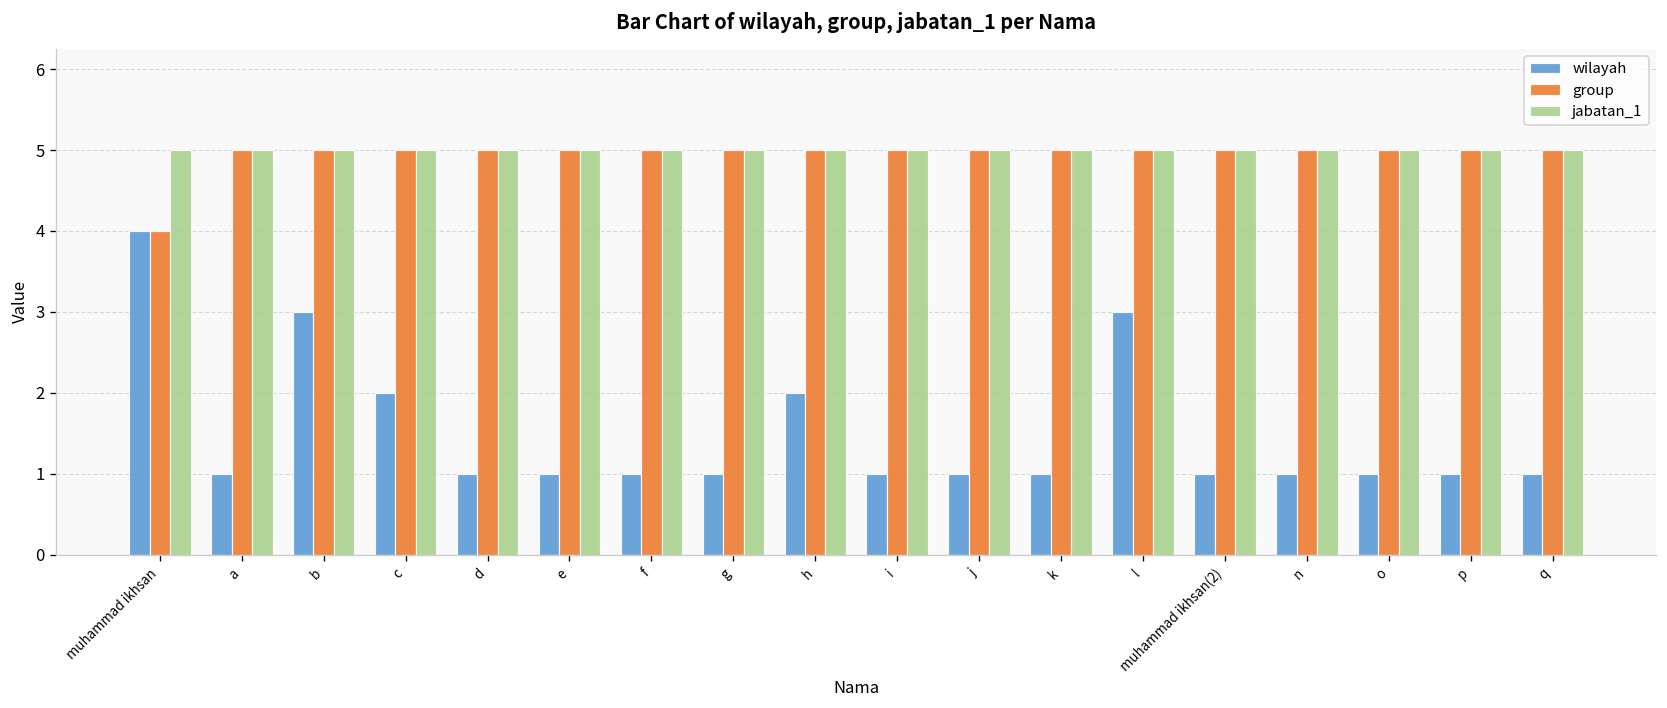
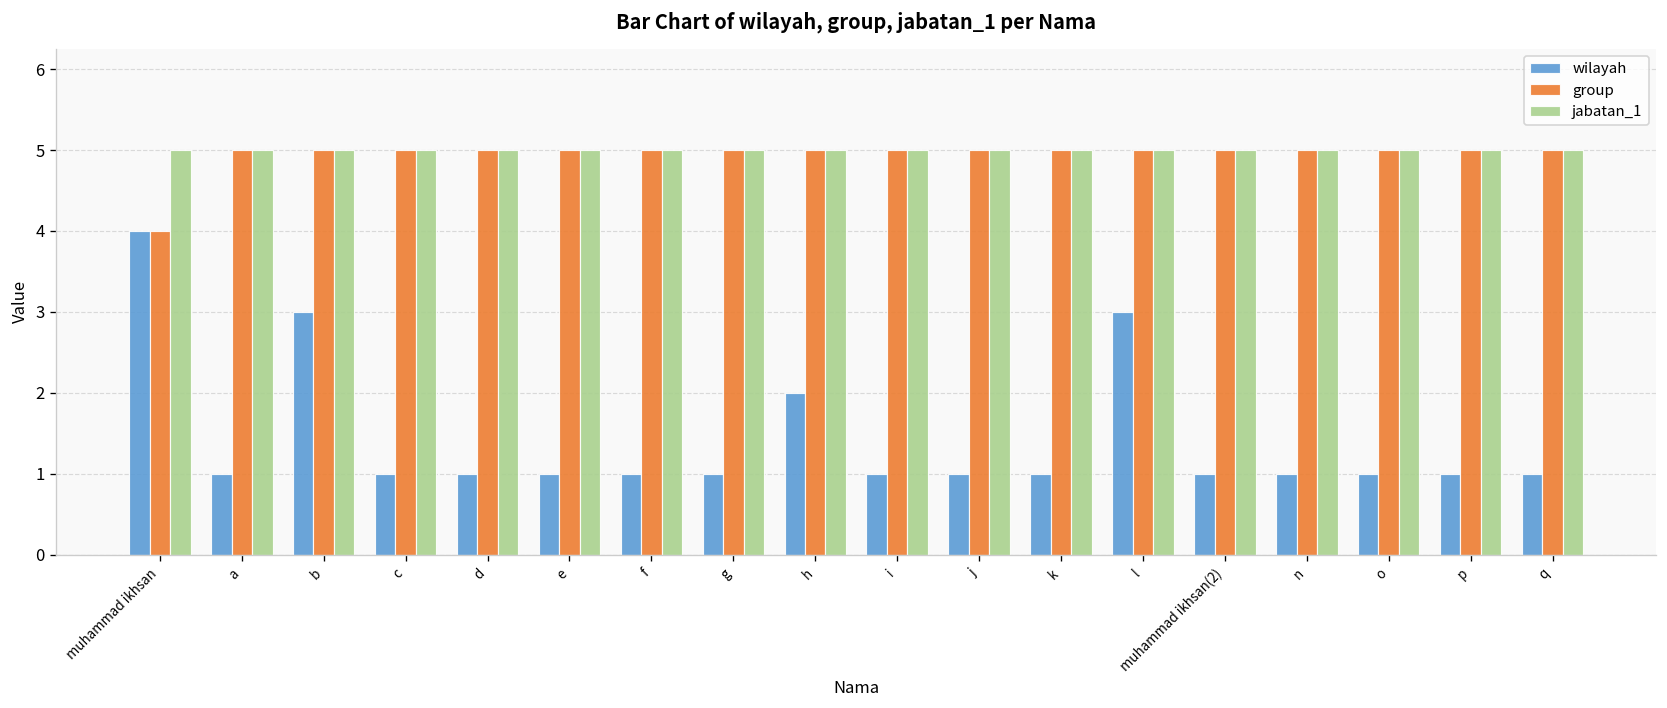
  {
    "wilayah": {
      "muhammad ikhsan": 4,
      "a": 1,
      "b": 3,
-     "c": 2,
+     "c": 1,
      "d": 1,
      "e": 1,
      "f": 1,
      "g": 1,
      "h": 2,
      "i": 1,
      "j": 1,
      "k": 1,
      "l": 3,
      "muhammad ikhsan(2)": 1,
      "n": 1,
      "o": 1,
      "p": 1,
      "q": 1
    },
    "group": {
      "muhammad ikhsan": 4,
      "a": 5,
      "b": 5,
      "c": 5,
      "d": 5,
      "e": 5,
      "f": 5,
      "g": 5,
      "h": 5,
      "i": 5,
      "j": 5,
      "k": 5,
      "l": 5,
      "muhammad ikhsan(2)": 5,
      "n": 5,
      "o": 5,
      "p": 5,
      "q": 5
    },
    "jabatan_1": {
      "muhammad ikhsan": 5,
      "a": 5,
      "b": 5,
      "c": 5,
      "d": 5,
      "e": 5,
      "f": 5,
      "g": 5,
      "h": 5,
      "i": 5,
      "j": 5,
      "k": 5,
      "l": 5,
      "muhammad ikhsan(2)": 5,
      "n": 5,
      "o": 5,
      "p": 5,
      "q": 5
    }
  }
